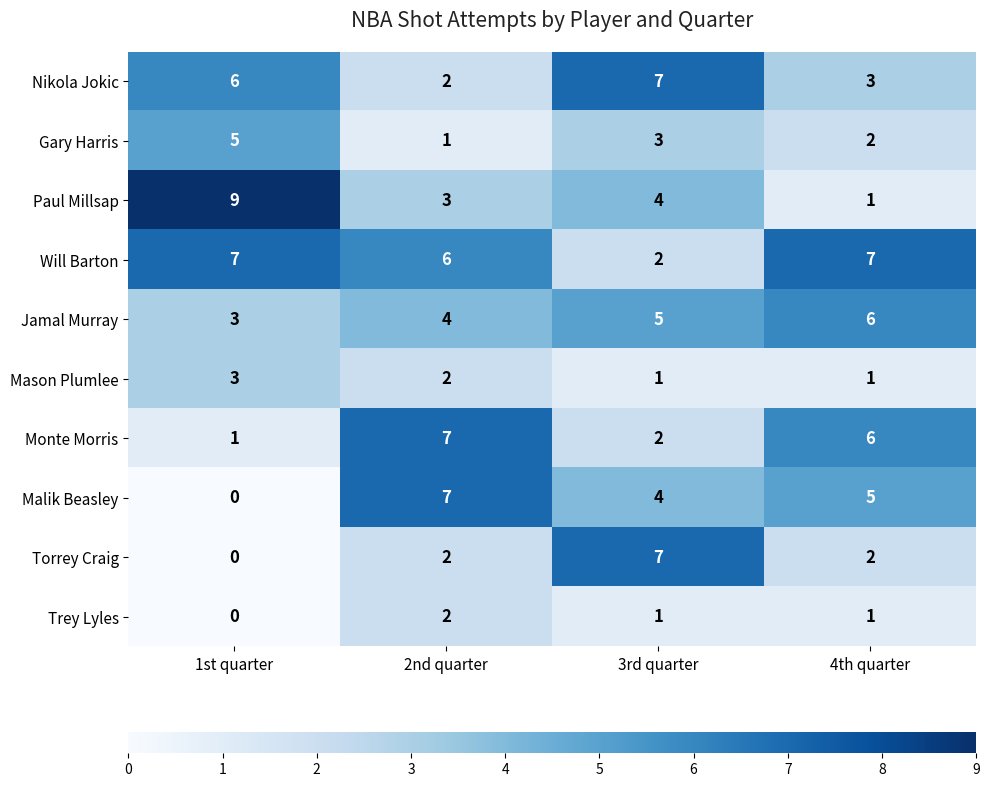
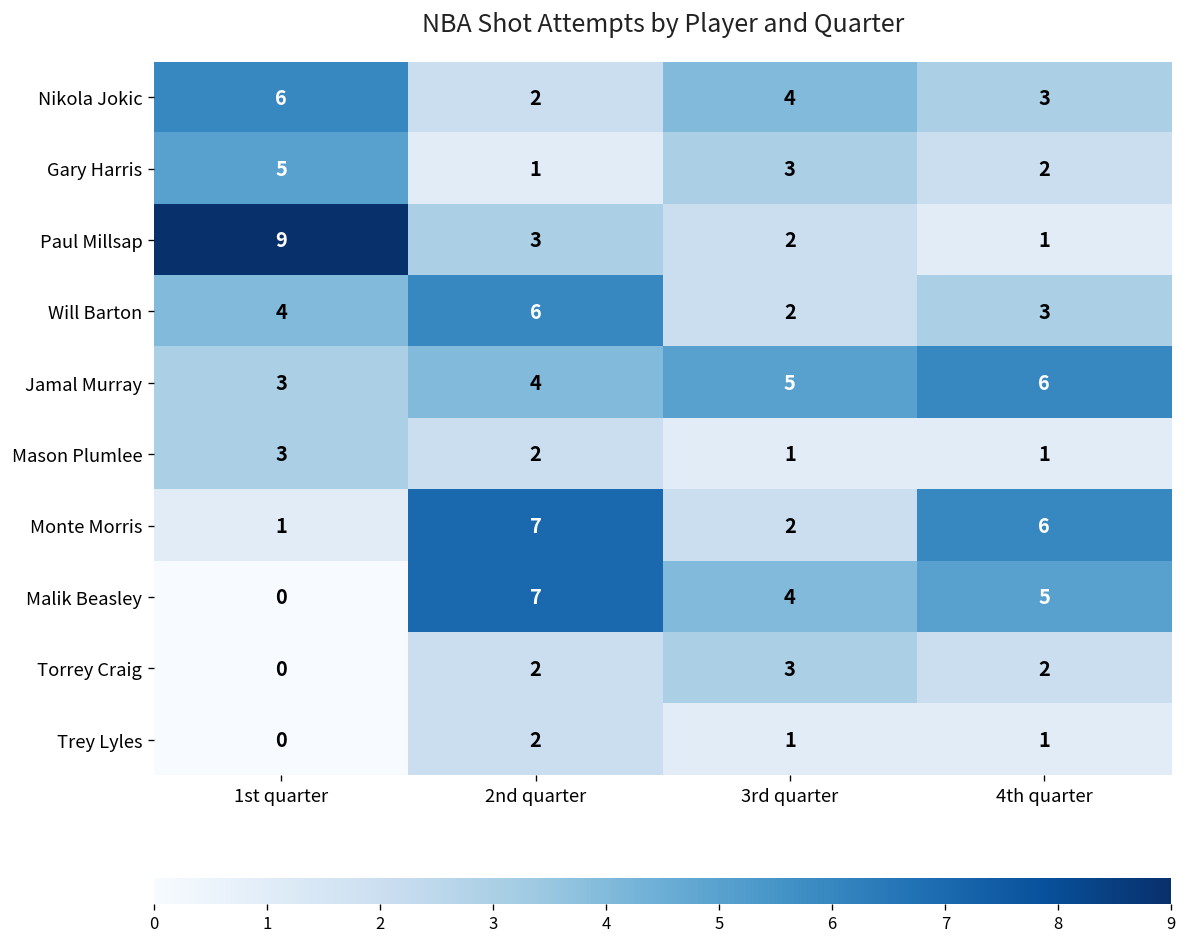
  {
    "Nikola Jokic": {
      "1st quarter": 6,
      "2nd quarter": 2,
-     "3rd quarter": 7,
+     "3rd quarter": 4,
      "4th quarter": 3
    },
    "Gary Harris": {
      "1st quarter": 5,
      "2nd quarter": 1,
      "3rd quarter": 3,
      "4th quarter": 2
    },
    "Paul Millsap": {
      "1st quarter": 9,
      "2nd quarter": 3,
-     "3rd quarter": 4,
+     "3rd quarter": 2,
      "4th quarter": 1
    },
    "Will Barton": {
-     "1st quarter": 7,
+     "1st quarter": 4,
      "2nd quarter": 6,
      "3rd quarter": 2,
-     "4th quarter": 7
+     "4th quarter": 3
    },
    "Jamal Murray": {
      "1st quarter": 3,
      "2nd quarter": 4,
      "3rd quarter": 5,
      "4th quarter": 6
    },
    "Mason Plumlee": {
      "1st quarter": 3,
      "2nd quarter": 2,
      "3rd quarter": 1,
      "4th quarter": 1
    },
    "Monte Morris": {
      "1st quarter": 1,
      "2nd quarter": 7,
      "3rd quarter": 2,
      "4th quarter": 6
    },
    "Malik Beasley": {
      "1st quarter": 0,
      "2nd quarter": 7,
      "3rd quarter": 4,
      "4th quarter": 5
    },
    "Torrey Craig": {
      "1st quarter": 0,
      "2nd quarter": 2,
-     "3rd quarter": 7,
+     "3rd quarter": 3,
      "4th quarter": 2
    },
    "Trey Lyles": {
      "1st quarter": 0,
      "2nd quarter": 2,
      "3rd quarter": 1,
      "4th quarter": 1
    }
  }
